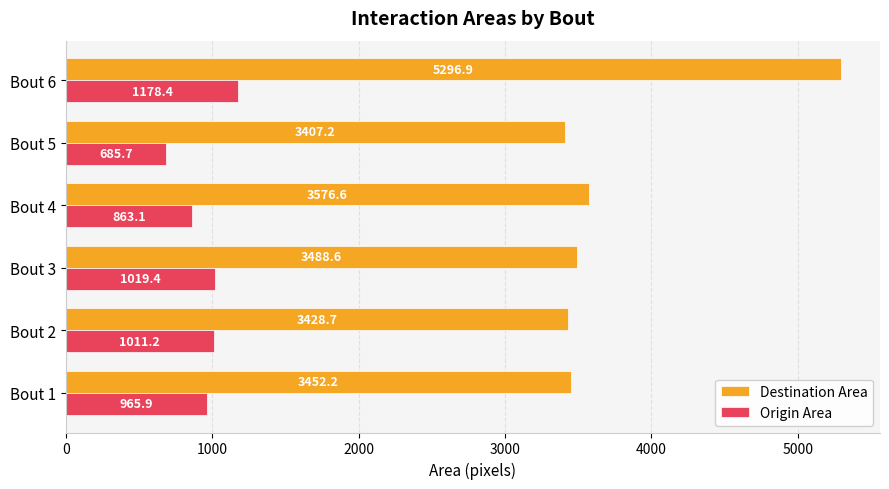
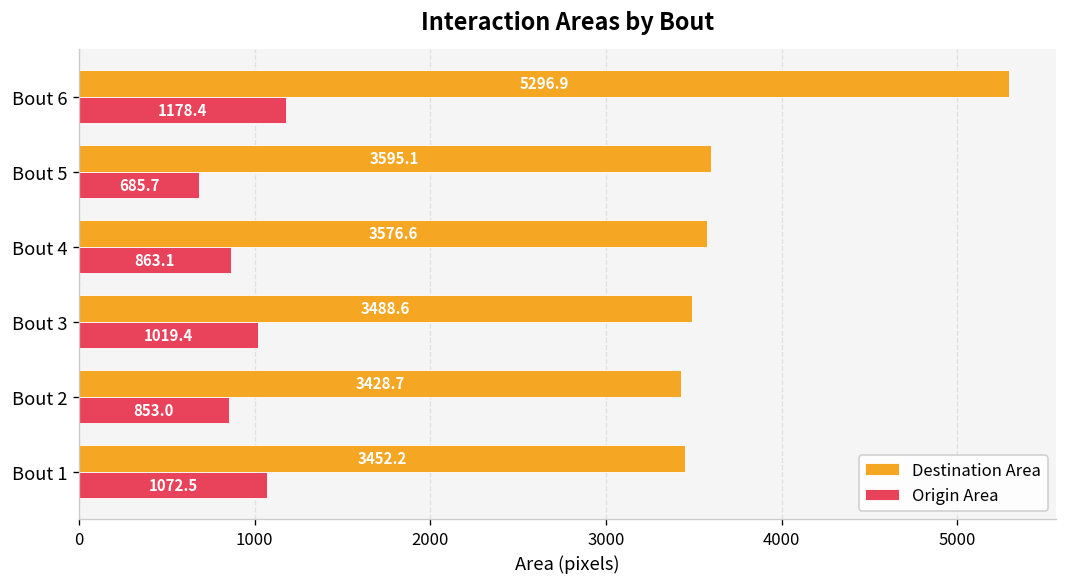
  {
    "Destination Area": {
      "Bout 6": 5296.9,
-     "Bout 5": 3407.2,
+     "Bout 5": 3595.1,
      "Bout 4": 3576.6,
      "Bout 3": 3488.6,
      "Bout 2": 3428.7,
      "Bout 1": 3452.2
    },
    "Origin Area": {
      "Bout 6": 1178.4,
      "Bout 5": 685.7,
      "Bout 4": 863.1,
      "Bout 3": 1019.4,
-     "Bout 2": 1011.2,
-     "Bout 1": 965.9
+     "Bout 2": 853.0,
+     "Bout 1": 1072.5
    }
  }
